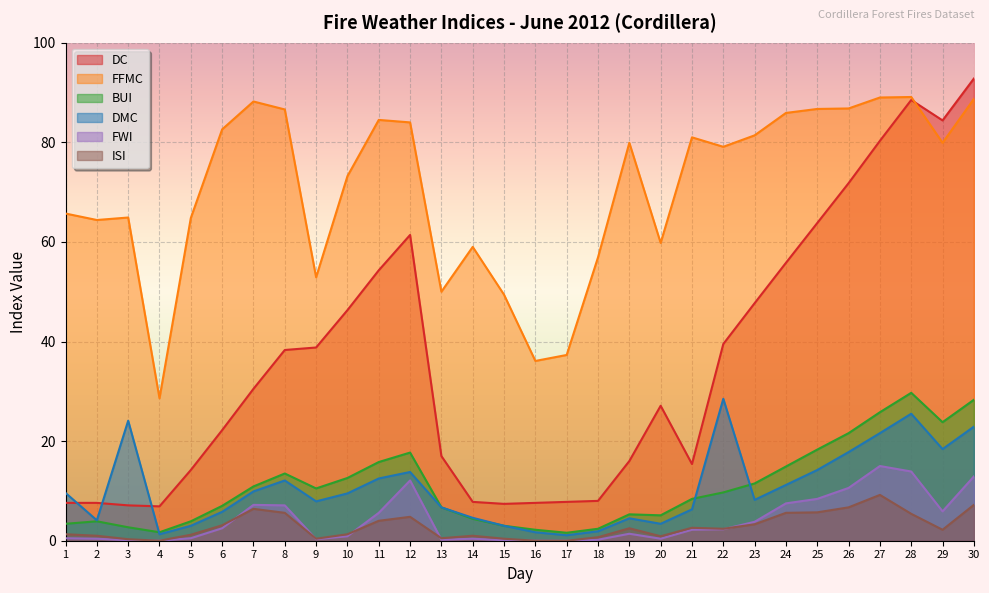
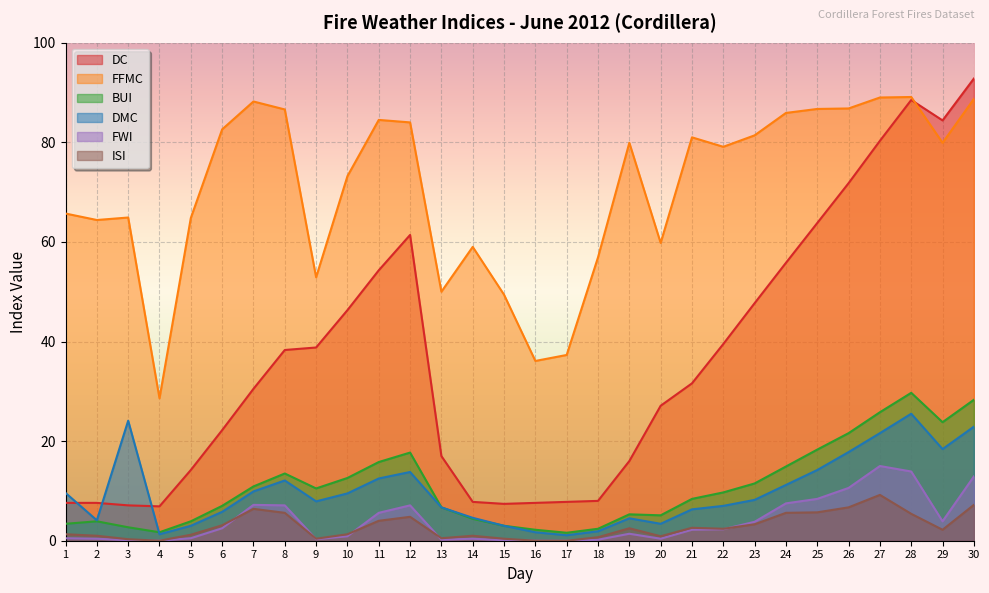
  {
    "DC": {
      "1": 8,
      "2": 8,
      "3": 7,
      "4": 7,
      "5": 14,
      "6": 22,
      "7": 31,
      "8": 38,
      "9": 39,
      "10": 46,
      "11": 54,
      "12": 61,
      "13": 17,
      "14": 8,
      "15": 7,
      "16": 8,
      "17": 8,
      "18": 8,
      "19": 16,
      "20": 27,
-     "21": 15,
+     "21": 32,
      "22": 40,
      "23": 48,
      "24": 56,
      "25": 64,
      "26": 72,
      "27": 80,
      "28": 89,
      "29": 84,
      "30": 93
    },
    "FFMC": {
      "1": 66,
      "2": 64,
      "3": 65,
      "4": 29,
      "5": 65,
      "6": 83,
      "7": 88,
      "8": 87,
      "9": 53,
      "10": 73,
      "11": 85,
      "12": 84,
      "13": 50,
      "14": 59,
      "15": 49,
      "16": 36,
      "17": 37,
      "18": 57,
      "19": 80,
      "20": 60,
      "21": 81,
      "22": 79,
      "23": 81,
      "24": 86,
      "25": 87,
      "26": 87,
      "27": 89,
      "28": 89,
      "29": 80,
      "30": 89
    },
    "BUI": {
      "1": 3,
      "3": 3,
      "5": 4,
      "6": 7,
      "7": 11,
      "8": 14,
      "9": 11,
      "10": 13,
      "11": 16,
      "12": 18,
      "19": 5,
      "20": 5,
      "21": 8,
      "22": 10,
      "23": 12,
      "24": 15,
      "25": 18,
      "26": 22,
      "27": 26,
      "28": 30,
      "29": 24,
      "30": 28
    },
    "DMC": {
      "1": 10,
      "3": 24,
      "5": 3,
      "6": 6,
      "7": 10,
      "8": 12,
      "9": 8,
      "10": 10,
      "11": 13,
      "12": 14,
      "19": 5,
      "20": 3,
      "21": 6,
-     "22": 29,
+     "22": 7,
      "23": 8,
      "24": 11,
      "25": 14,
      "26": 18,
      "27": 22,
      "28": 26,
      "29": 18,
      "30": 23
    },
    "FWI": {
      "1": 1,
      "2": 0,
      "5": 1,
      "6": 3,
      "7": 7,
      "8": 7,
      "11": 6,
-     "12": 12,
+     "12": 7,
      "14": 0,
      "19": 1,
      "24": 8,
      "25": 8,
      "26": 11,
      "27": 15,
      "28": 14,
-     "29": 6,
+     "29": 4,
      "30": 13
    },
    "ISI": {
      "1": 1,
      "2": 1,
      "5": 1,
      "6": 3,
      "7": 6,
      "8": 6,
      "11": 4,
      "12": 5,
      "14": 1,
      "19": 3,
      "24": 6,
      "25": 6,
      "26": 7,
      "27": 9,
      "28": 5,
      "29": 2,
      "30": 7
    }
  }
